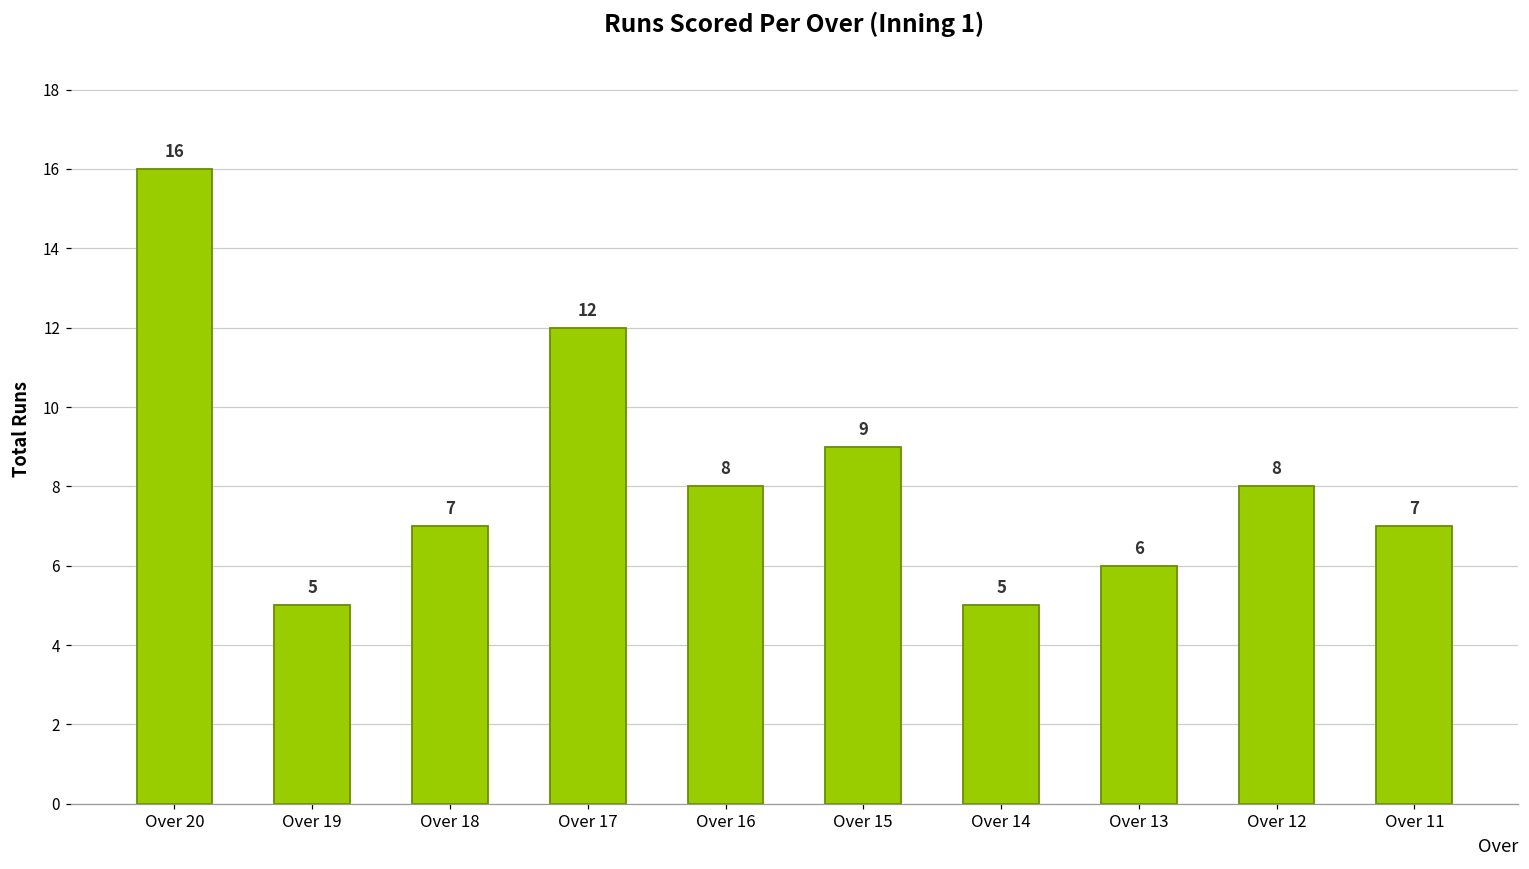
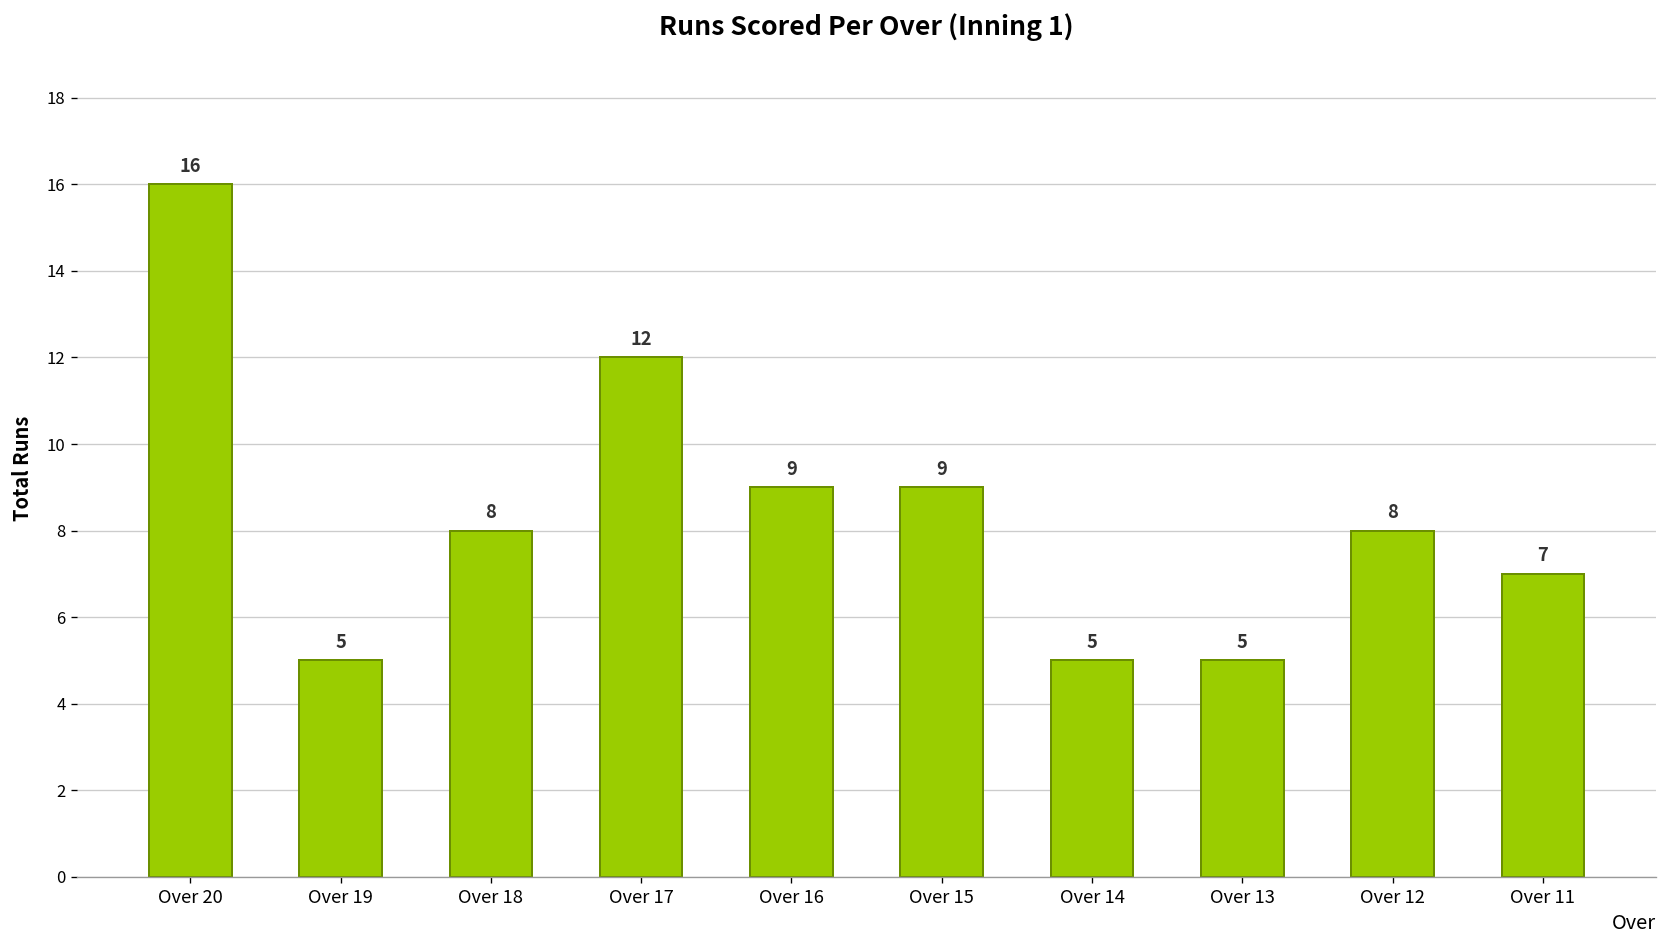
  {
    "Over 20": 16,
    "Over 19": 5,
-   "Over 18": 7,
+   "Over 18": 8,
    "Over 17": 12,
-   "Over 16": 8,
+   "Over 16": 9,
    "Over 15": 9,
    "Over 14": 5,
-   "Over 13": 6,
+   "Over 13": 5,
    "Over 12": 8,
    "Over 11": 7
  }
